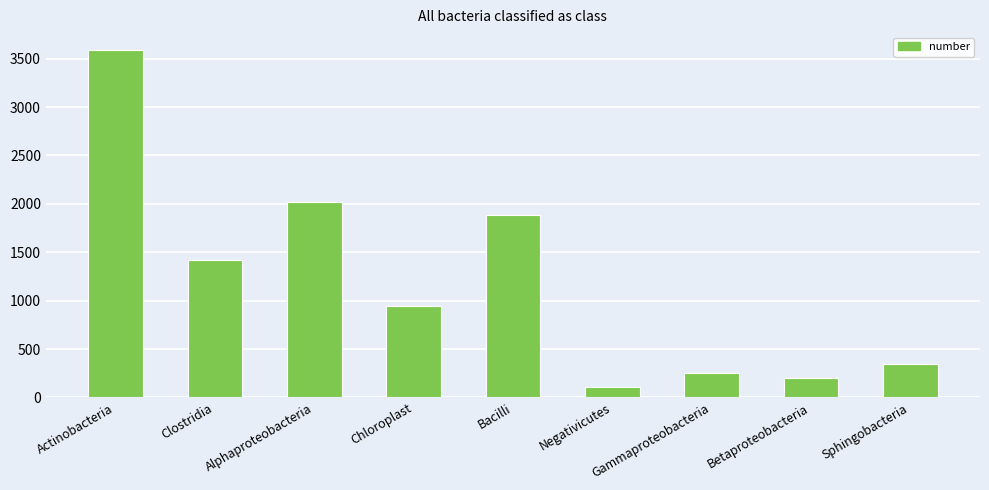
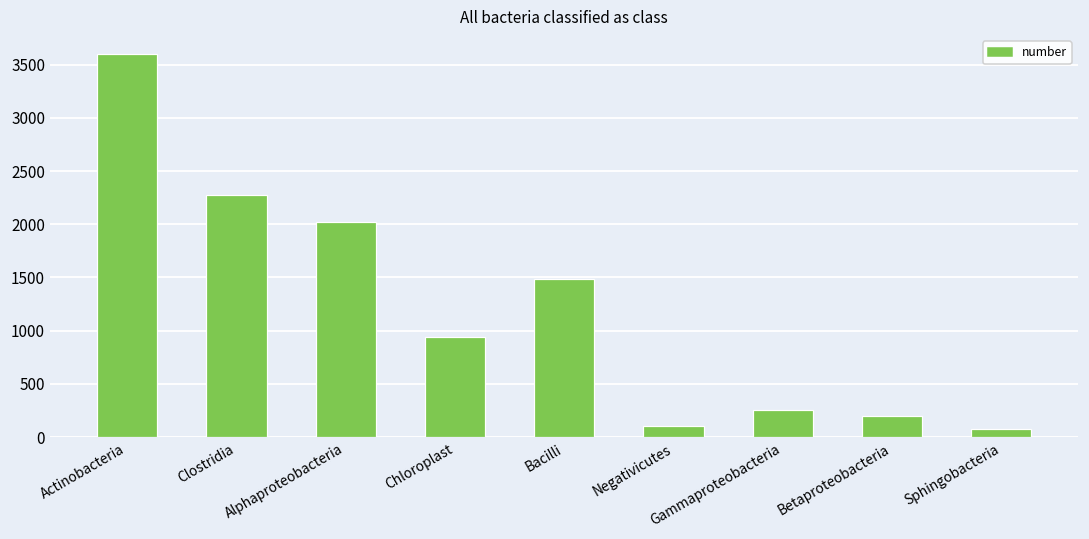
  {
    "Actinobacteria": 3600,
-   "Clostridia": 1400,
+   "Clostridia": 2300,
    "Alphaproteobacteria": 2000,
    "Chloroplast": 900,
-   "Bacilli": 1900,
+   "Bacilli": 1500,
    "Negativicutes": 100,
    "Gammaproteobacteria": 300,
    "Betaproteobacteria": 200,
-   "Sphingobacteria": 400
+   "Sphingobacteria": 100
  }
